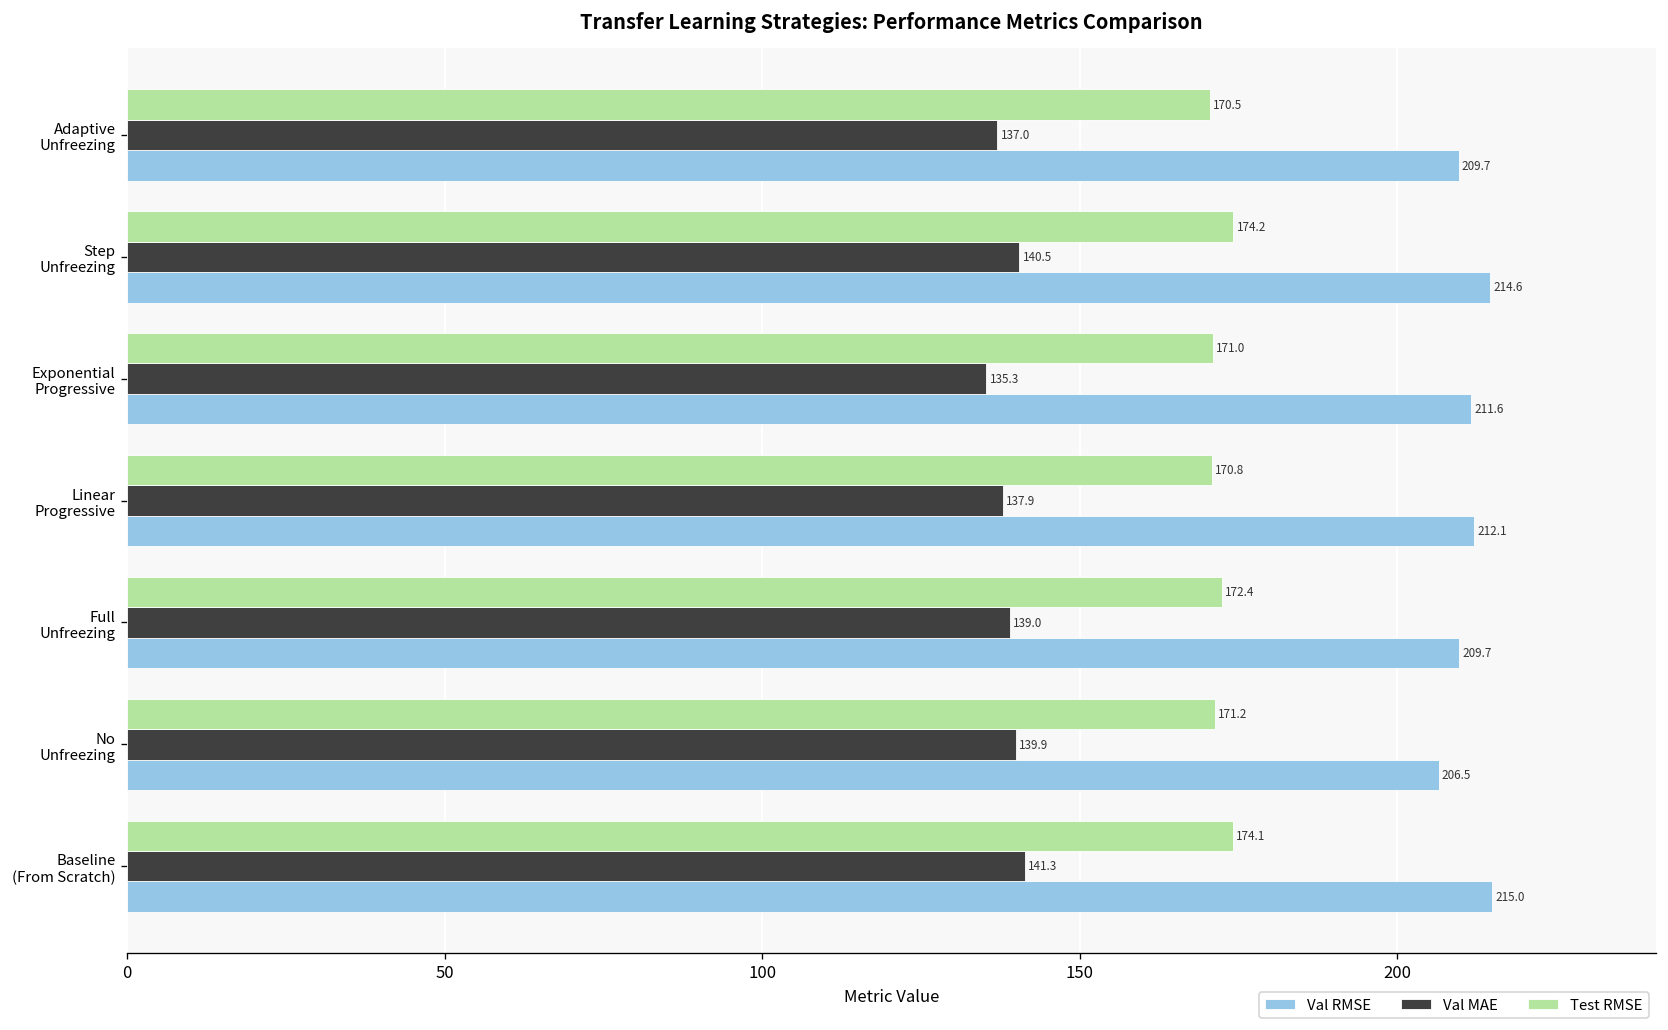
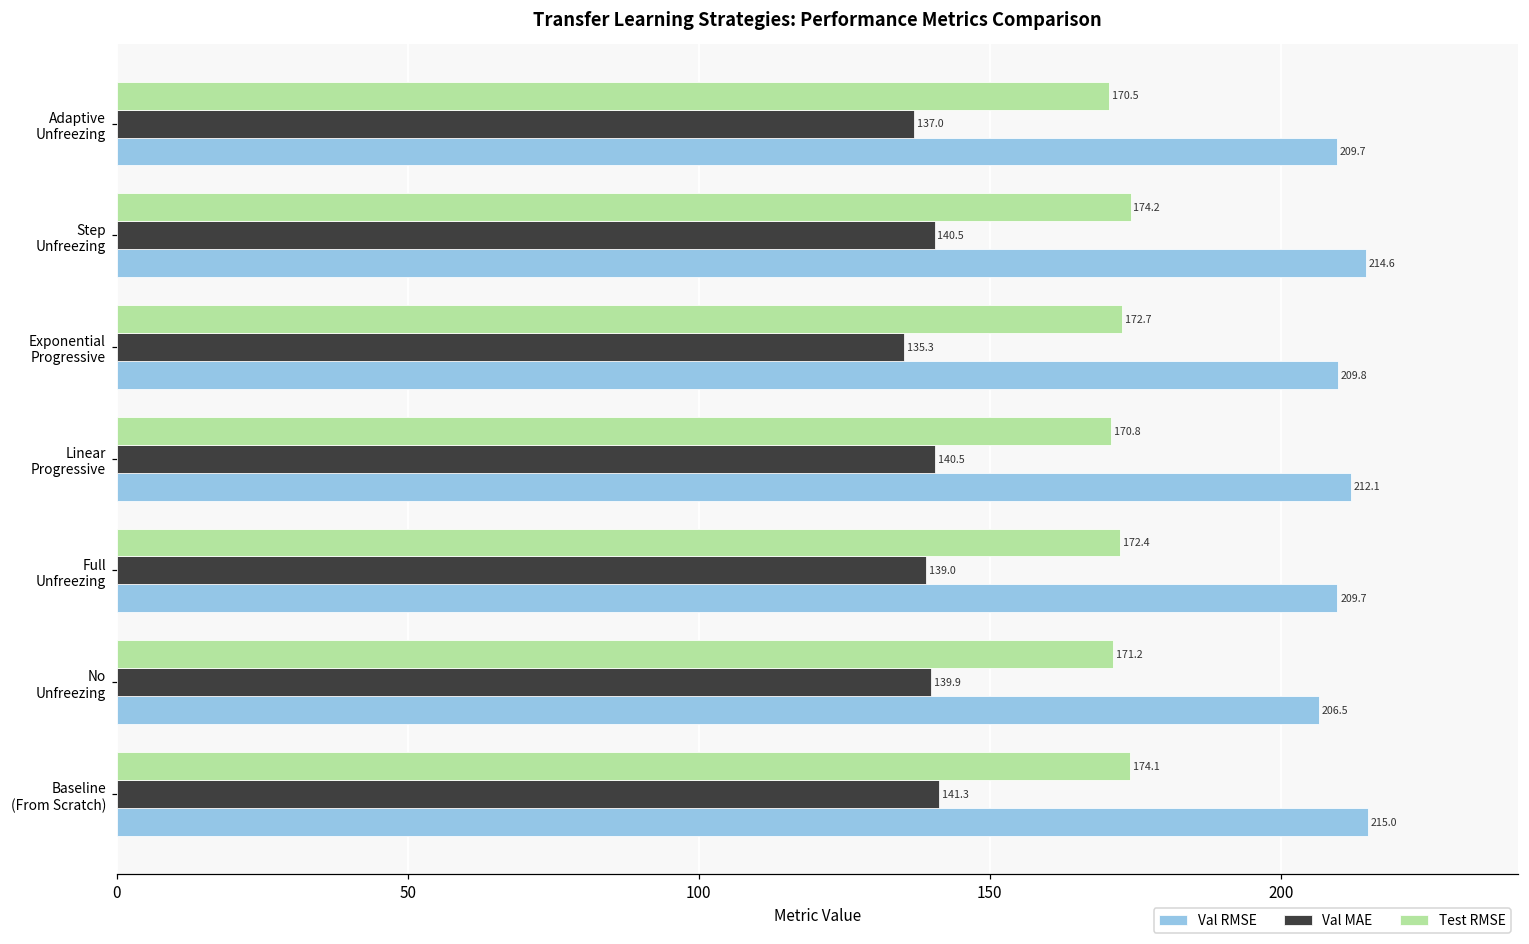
  {
    "Val RMSE": {
      "Adaptive Unfreezing": 209.7,
      "Step Unfreezing": 214.6,
-     "Exponential Progressive": 211.6,
+     "Exponential Progressive": 209.8,
      "Linear Progressive": 212.1,
      "Full Unfreezing": 209.7,
      "No Unfreezing": 206.5,
      "Baseline (From Scratch)": 215.0
    },
    "Val MAE": {
      "Adaptive Unfreezing": 137.0,
      "Step Unfreezing": 140.5,
      "Exponential Progressive": 135.3,
-     "Linear Progressive": 137.9,
+     "Linear Progressive": 140.5,
      "Full Unfreezing": 139.0,
      "No Unfreezing": 139.9,
      "Baseline (From Scratch)": 141.3
    },
    "Test RMSE": {
      "Adaptive Unfreezing": 170.5,
      "Step Unfreezing": 174.2,
-     "Exponential Progressive": 171.0,
+     "Exponential Progressive": 172.7,
      "Linear Progressive": 170.8,
      "Full Unfreezing": 172.4,
      "No Unfreezing": 171.2,
      "Baseline (From Scratch)": 174.1
    }
  }
